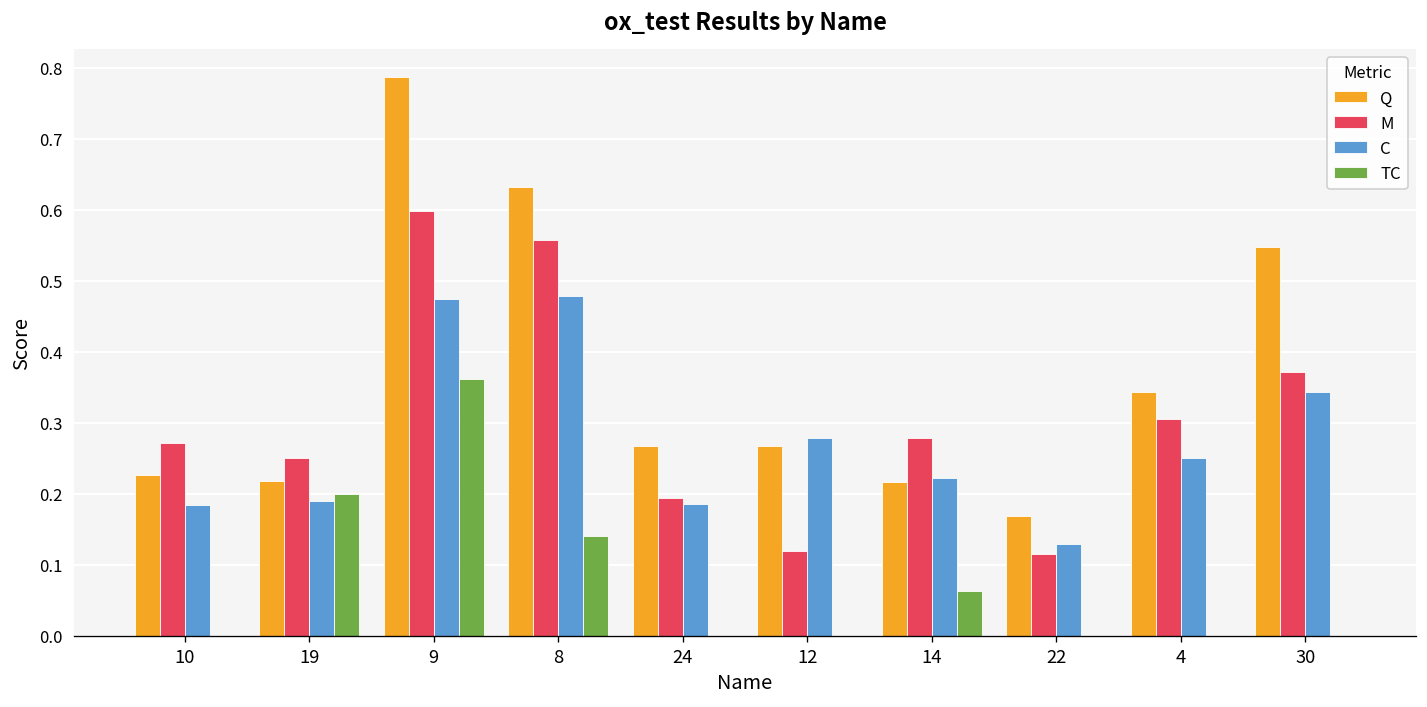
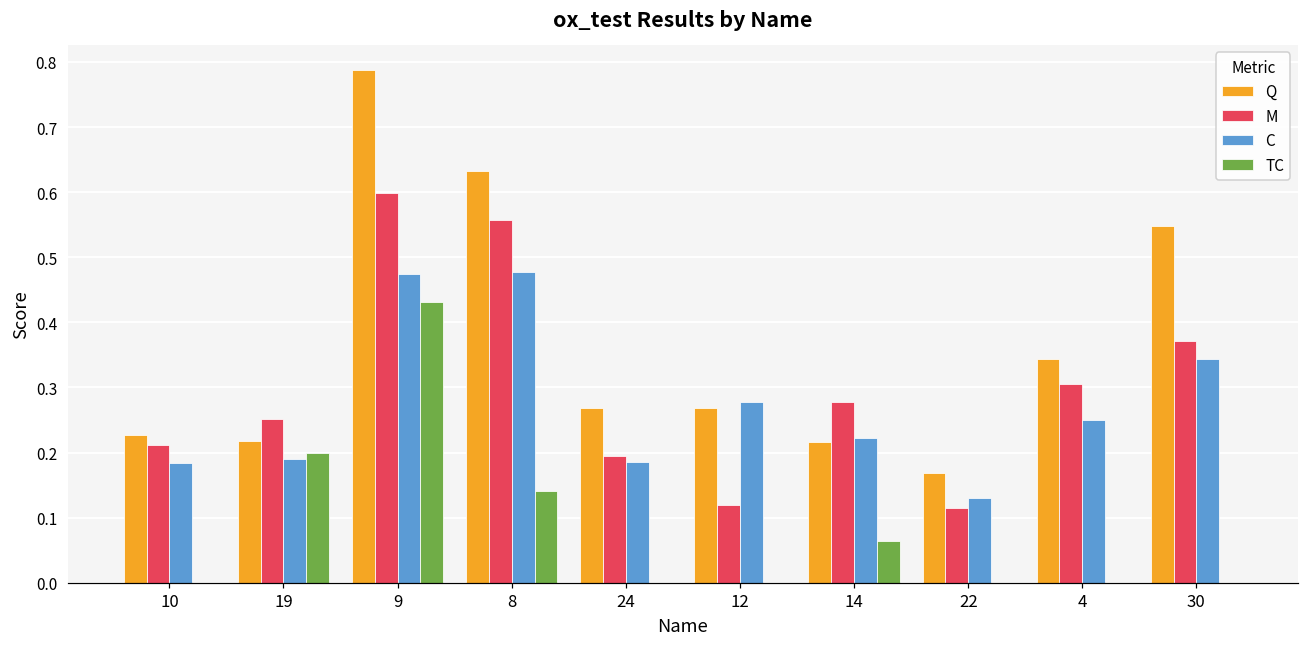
  {
    "Q": {
      "10": 0.23,
      "19": 0.22,
      "9": 0.79,
      "8": 0.63,
      "24": 0.27,
      "12": 0.27,
      "14": 0.22,
      "22": 0.17,
      "4": 0.34,
      "30": 0.55
    },
    "M": {
-     "10": 0.27,
+     "10": 0.21,
      "19": 0.25,
      "9": 0.60,
      "8": 0.56,
      "24": 0.19,
      "12": 0.12,
      "14": 0.28,
      "22": 0.12,
      "4": 0.31,
      "30": 0.37
    },
    "C": {
      "10": 0.18,
      "19": 0.19,
      "9": 0.47,
      "8": 0.48,
      "24": 0.19,
      "12": 0.28,
      "14": 0.22,
      "22": 0.13,
      "4": 0.25,
      "30": 0.34
    },
    "TC": {
      "10": 0.00,
      "19": 0.20,
-     "9": 0.36,
+     "9": 0.43,
      "8": 0.14,
      "24": 0.00,
      "12": 0.00,
      "14": 0.06,
      "22": 0.00,
      "4": 0.00,
      "30": 0.00
    }
  }
